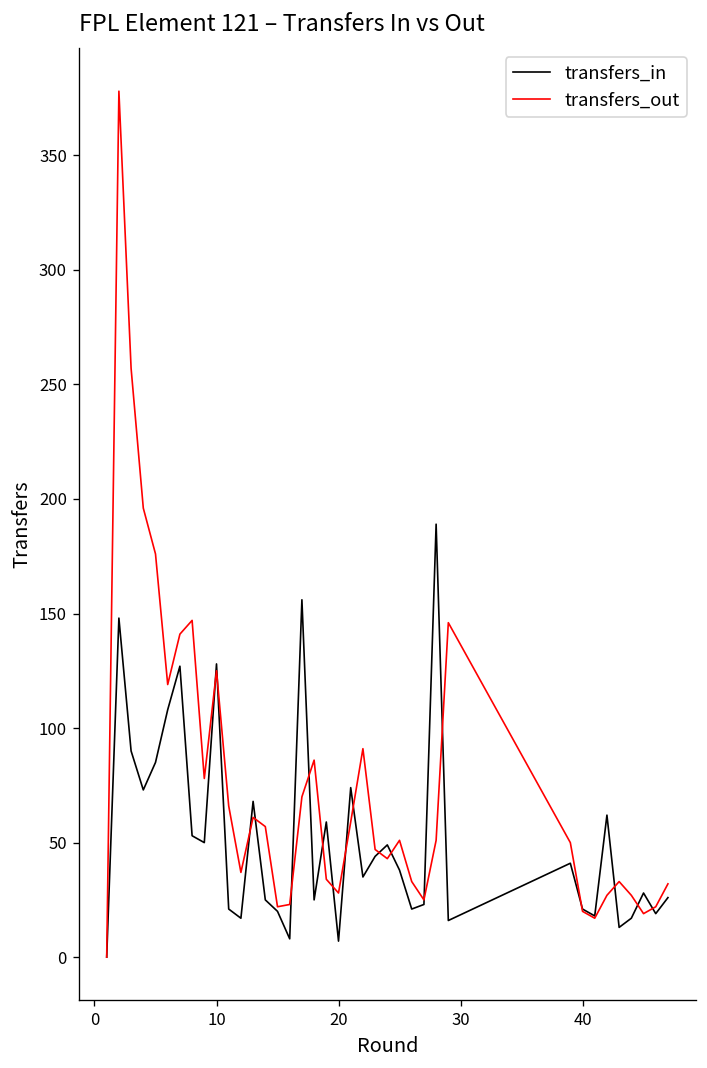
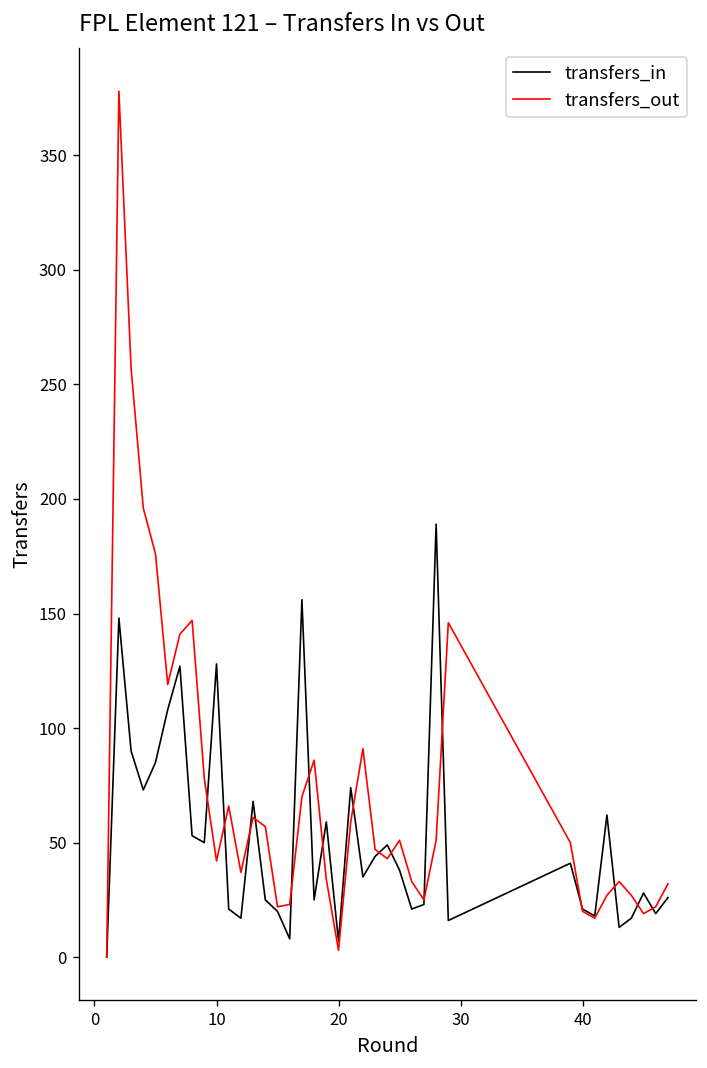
  {
    "transfers_in": {
      "10": 128,
      "20": 7
    },
    "transfers_out": {
-     "10": 125,
-     "20": 28
+     "10": 42,
+     "20": 3
    }
  }
